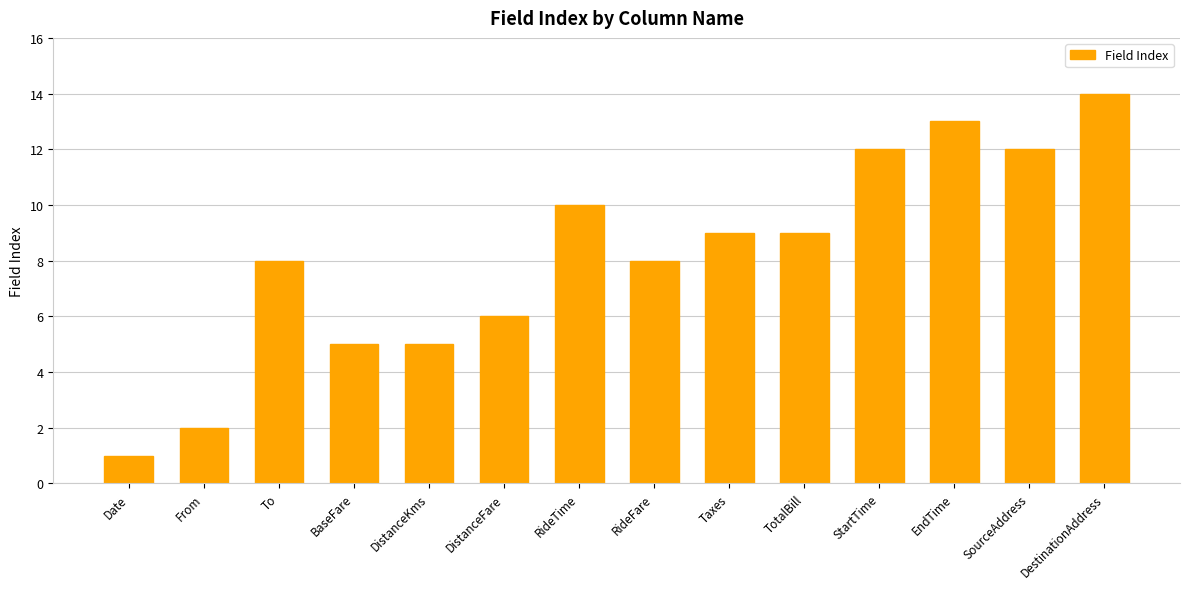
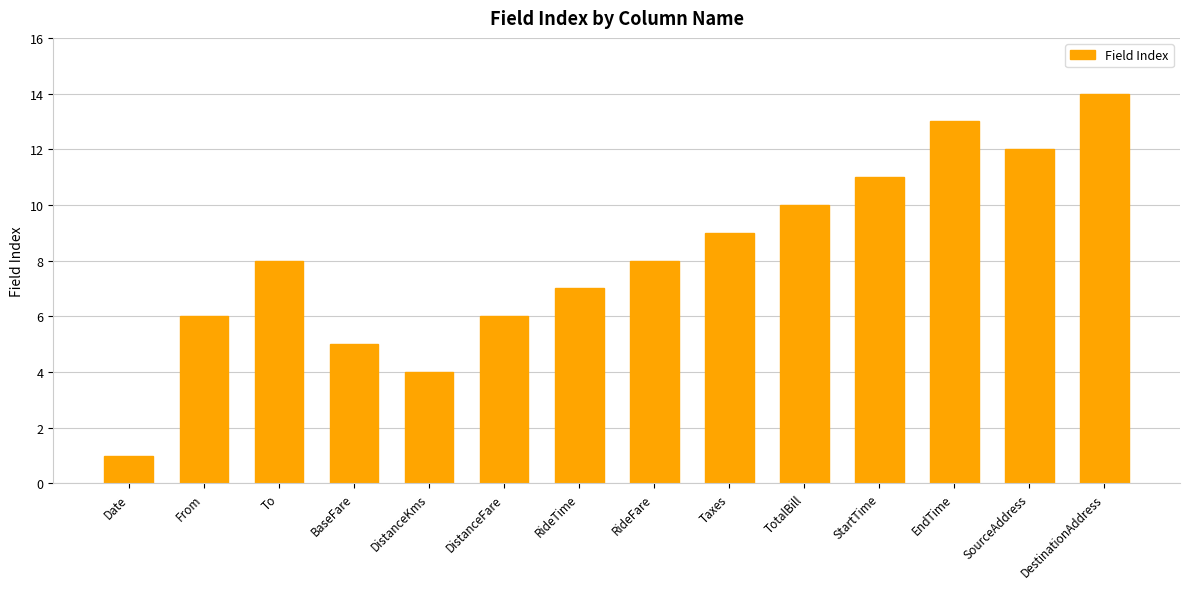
  {
    "Date": 1,
-   "From": 2,
+   "From": 6,
    "To": 8,
    "BaseFare": 5,
-   "DistanceKms": 5,
+   "DistanceKms": 4,
    "DistanceFare": 6,
-   "RideTime": 10,
+   "RideTime": 7,
    "RideFare": 8,
    "Taxes": 9,
-   "TotalBill": 9,
-   "StartTime": 12,
+   "TotalBill": 10,
+   "StartTime": 11,
    "EndTime": 13,
    "SourceAddress": 12,
    "DestinationAddress": 14
  }
